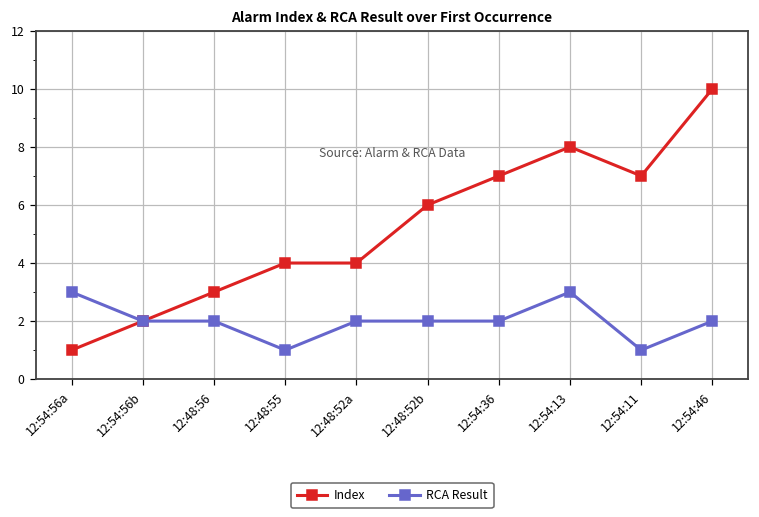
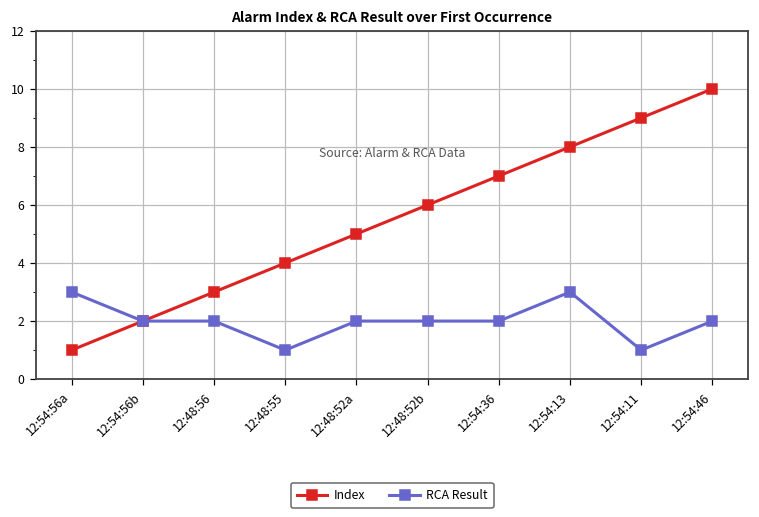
  {
    "Index": {
      "12:54:56a": 1,
      "12:48:56": 3,
      "12:48:55": 4,
-     "12:48:52a": 4,
+     "12:48:52a": 5,
      "12:48:52b": 6,
      "12:54:36": 7,
      "12:54:13": 8,
-     "12:54:11": 7,
+     "12:54:11": 9,
      "12:54:46": 10
    },
    "RCA Result": {
      "12:54:56a": 3,
      "12:48:56": 2,
      "12:48:55": 1,
      "12:48:52a": 2,
      "12:48:52b": 2,
      "12:54:36": 2,
      "12:54:13": 3,
      "12:54:11": 1,
      "12:54:46": 2
    }
  }
